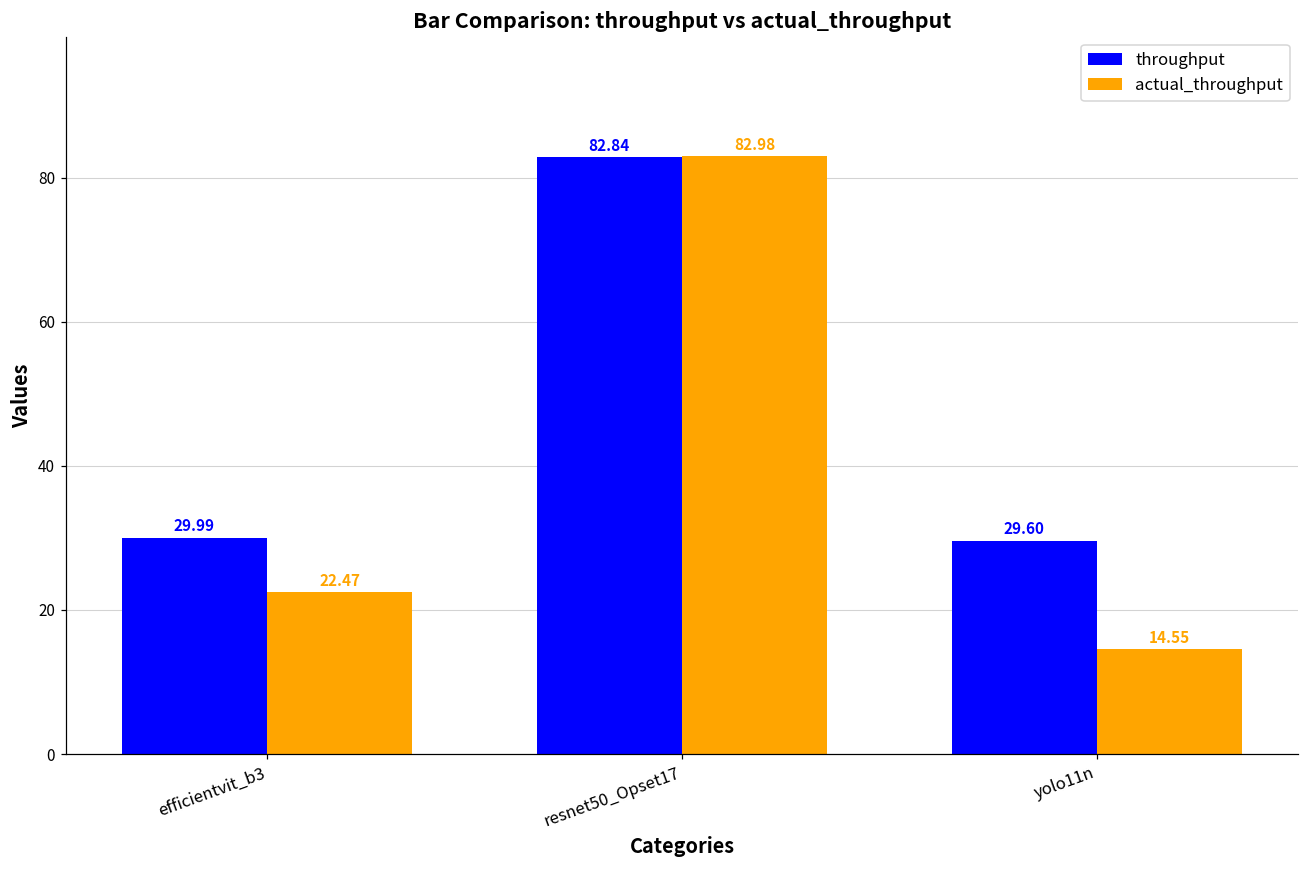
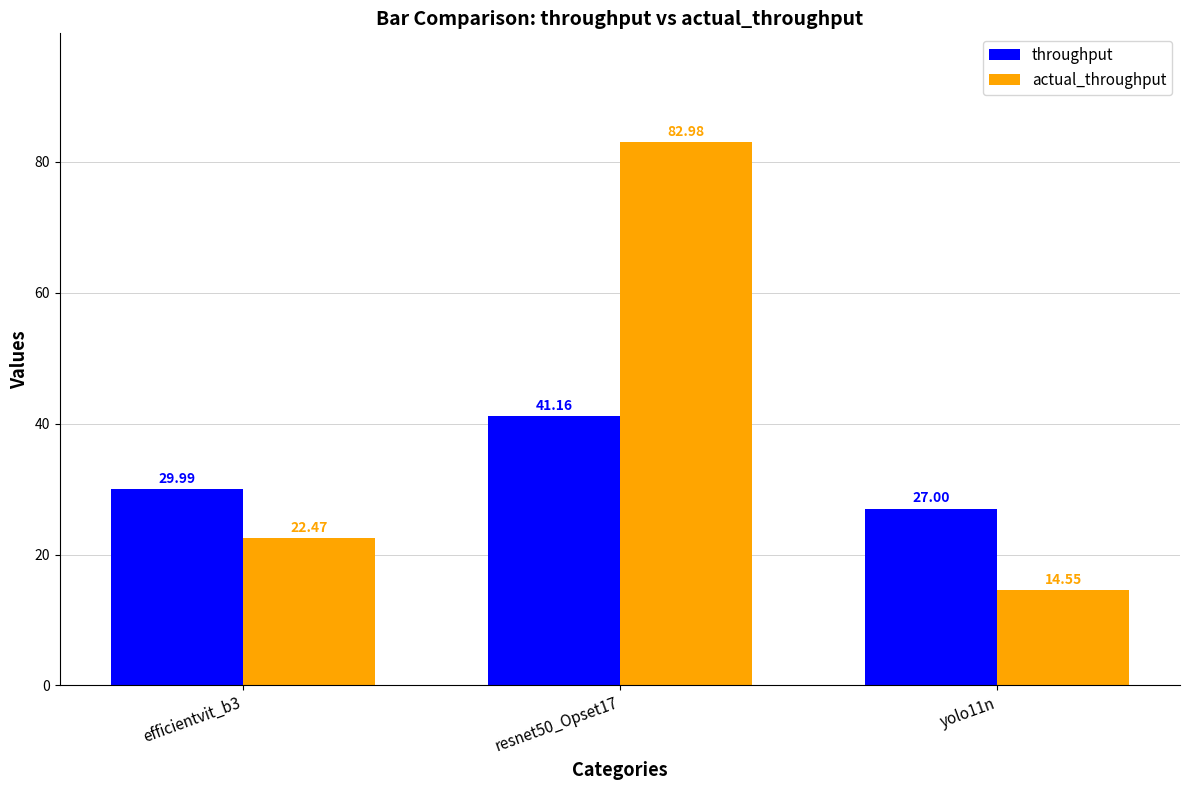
  {
    "throughput": {
      "efficientvit_b3": 29.99,
-     "resnet50_Opset17": 82.84,
-     "yolo11n": 29.60
+     "resnet50_Opset17": 41.16,
+     "yolo11n": 27.00
    },
    "actual_throughput": {
      "efficientvit_b3": 22.47,
      "resnet50_Opset17": 82.98,
      "yolo11n": 14.55
    }
  }
